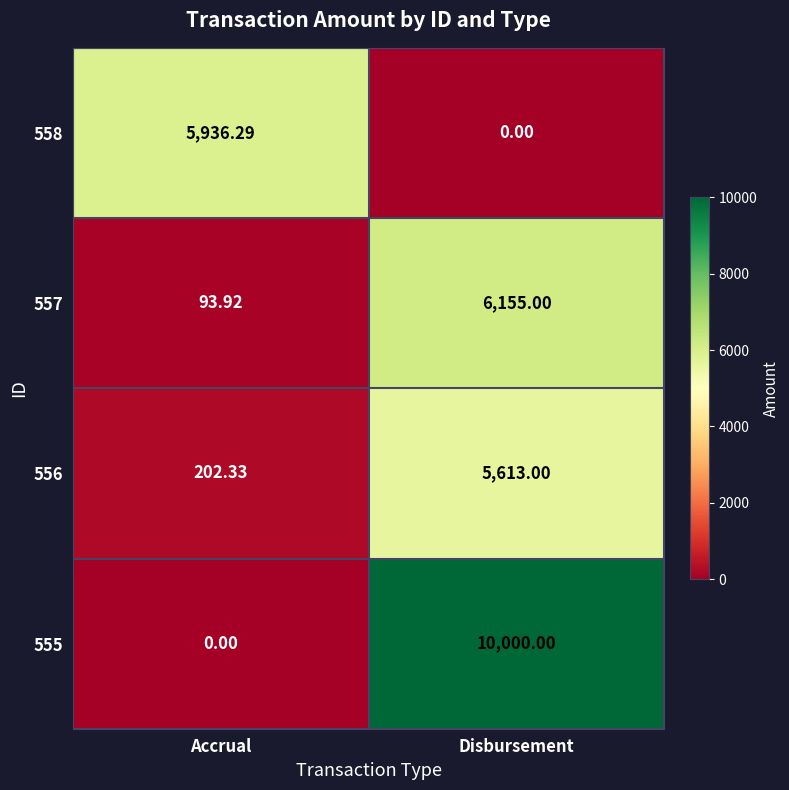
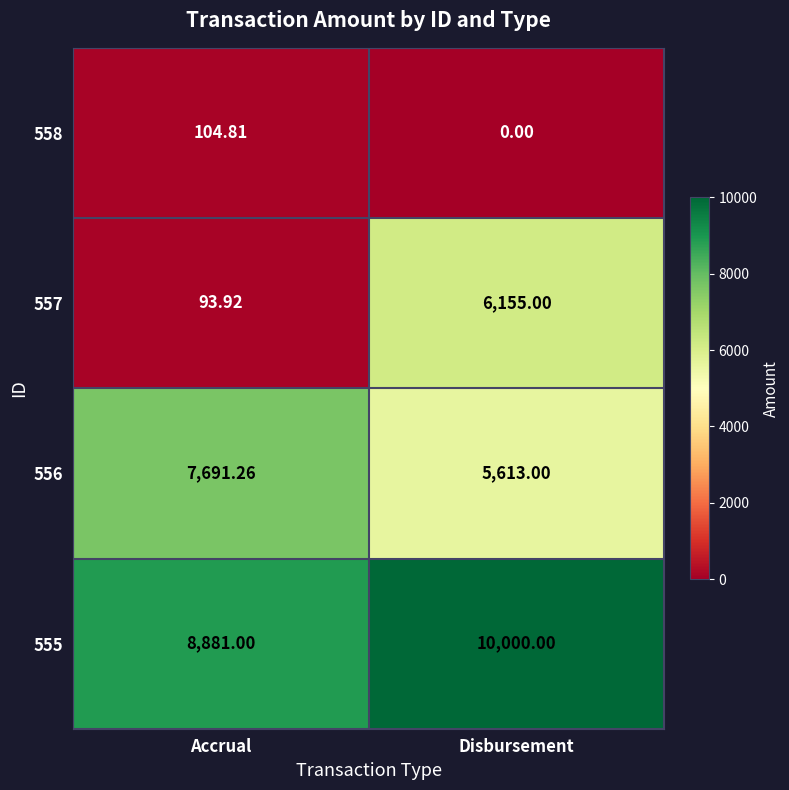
  {
    "558": {
-     "Accrual": "5,936.29",
+     "Accrual": "104.81",
      "Disbursement": "0.00"
    },
    "557": {
      "Accrual": "93.92",
      "Disbursement": "6,155.00"
    },
    "556": {
-     "Accrual": "202.33",
+     "Accrual": "7,691.26",
      "Disbursement": "5,613.00"
    },
    "555": {
-     "Accrual": "0.00",
+     "Accrual": "8,881.00",
      "Disbursement": "10,000.00"
    }
  }
